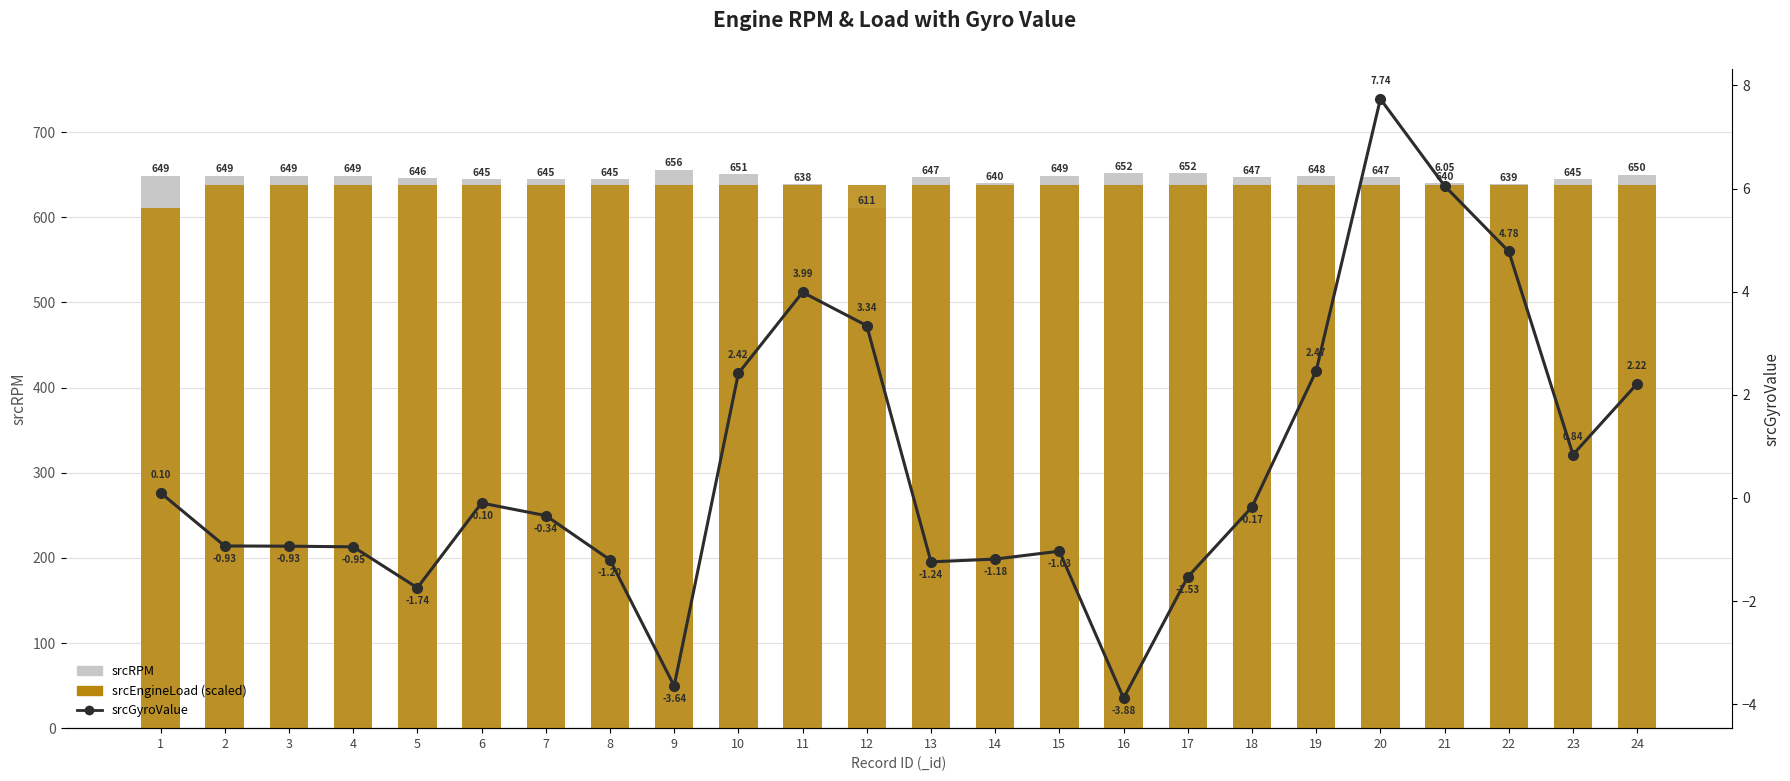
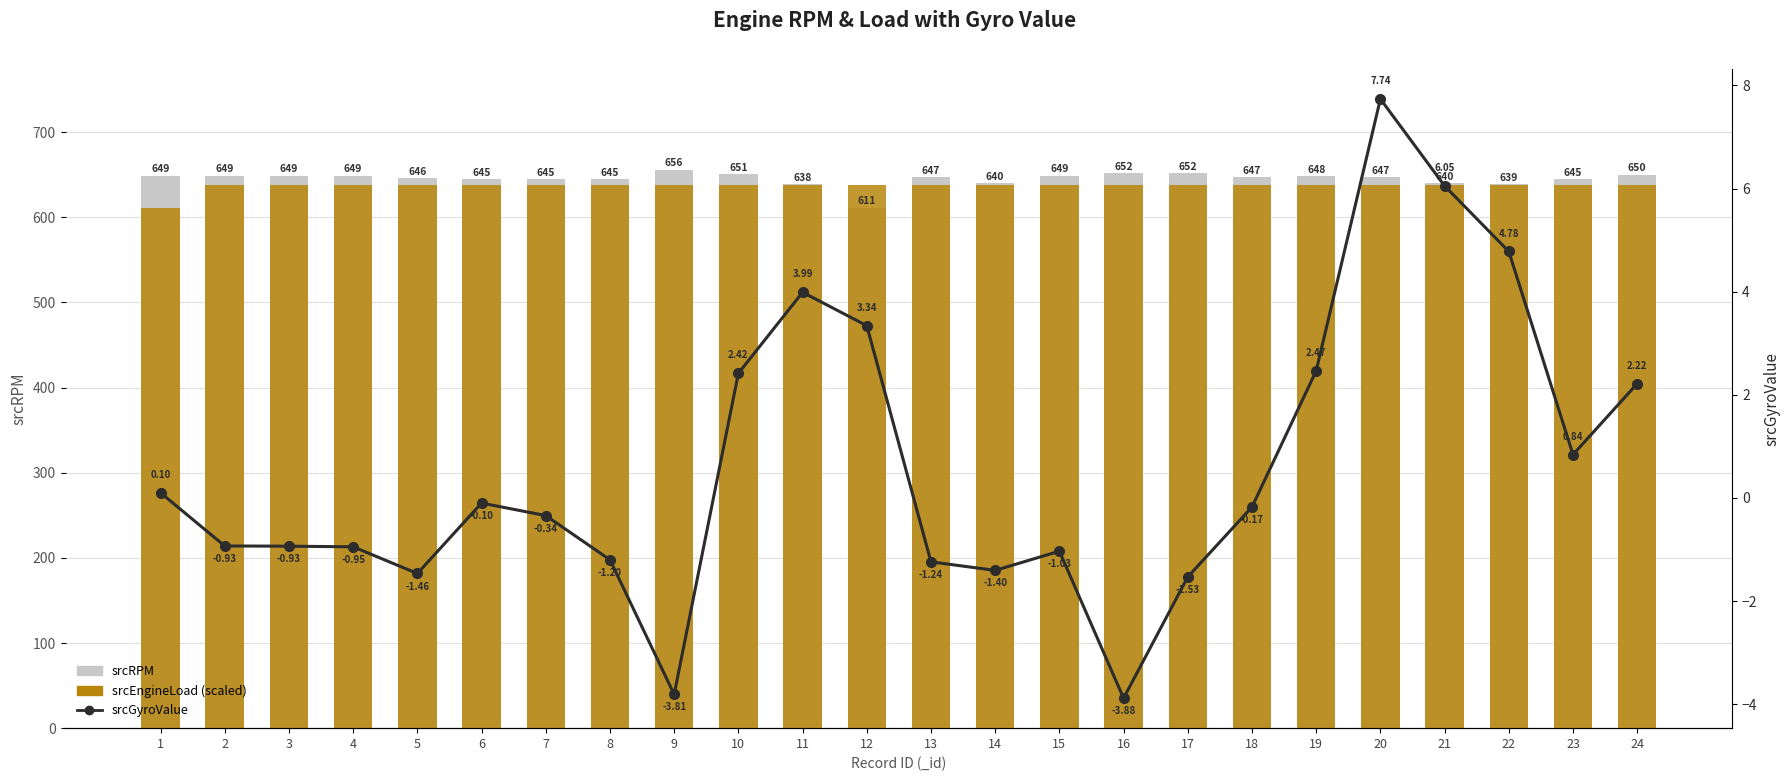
  {
    "srcRPM": {
      "1": 649,
      "2": 649,
      "3": 649,
      "4": 649,
      "5": 646,
      "6": 645,
      "7": 645,
      "8": 645,
      "9": 656,
      "10": 651,
      "11": 638,
      "13": 647,
      "14": 640,
      "15": 649,
      "16": 652,
      "17": 652,
      "18": 647,
      "19": 648,
      "20": 647,
      "21": 640,
      "22": 639,
      "23": 645,
      "24": 650
    },
    "srcGyroValue": {
      "1": 0.10,
      "2": -0.93,
      "3": -0.93,
      "4": -0.95,
-     "5": -1.74,
+     "5": -1.46,
      "6": -0.10,
      "7": -0.34,
      "8": -1.20,
-     "9": -3.64,
+     "9": -3.81,
      "10": 2.42,
      "11": 3.99,
      "12": 3.34,
      "13": -1.24,
-     "14": -1.18,
+     "14": -1.40,
      "15": -1.03,
      "16": -3.88,
      "17": -1.53,
      "18": -0.17,
      "19": 2.47,
      "20": 7.74,
      "21": 6.05,
      "22": 4.78,
      "23": 0.84,
      "24": 2.22
    }
  }
